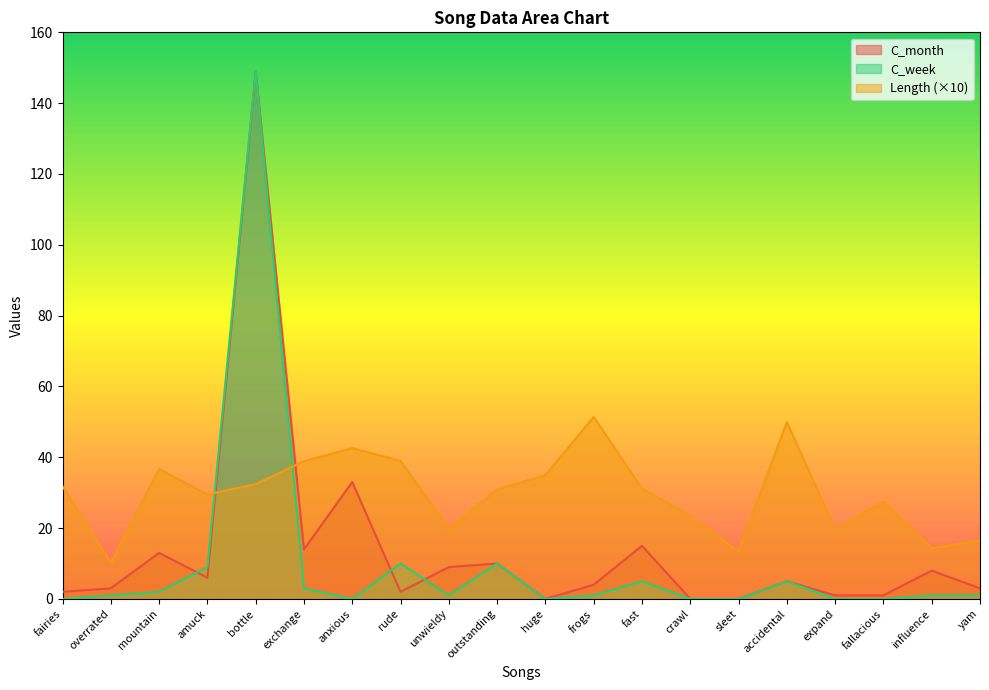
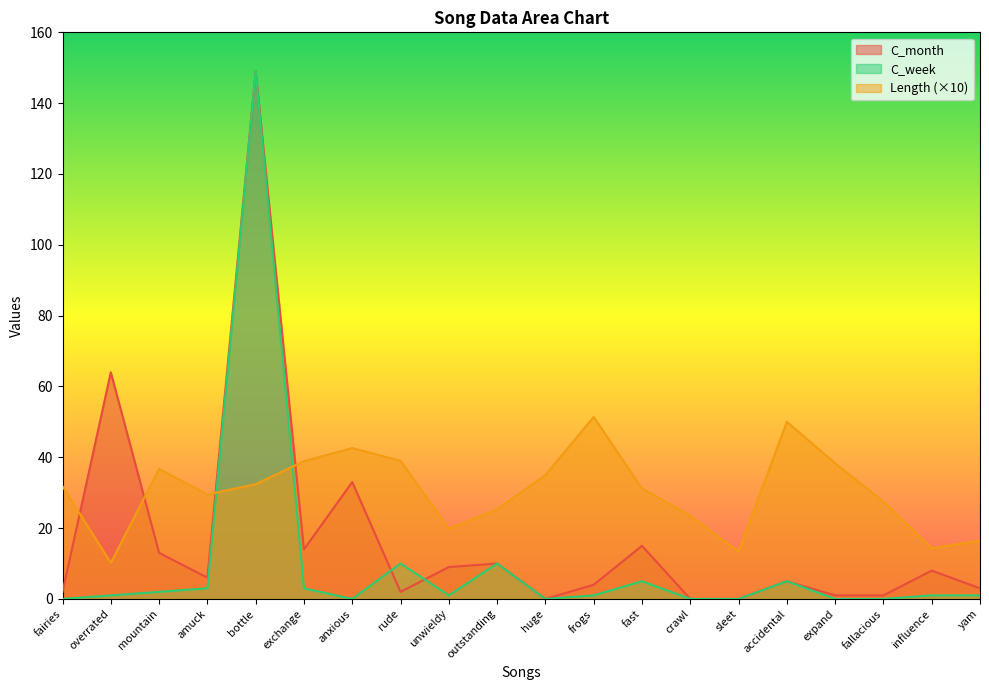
  {
    "C_month": {
      "fairies": 2,
-     "overrated": 3,
+     "overrated": 64,
      "mountain": 13,
      "amuck": 6,
      "exchange": 14,
      "anxious": 33,
      "rude": 2,
      "unwieldy": 9,
      "frogs": 4,
      "fast": 15,
      "expand": 1,
      "fallacious": 1,
      "influence": 8,
      "yam": 3
    },
    "C_week": {
      "fairies": 0,
      "overrated": 1,
      "mountain": 2,
-     "amuck": 9,
+     "amuck": 3,
      "exchange": 3,
      "anxious": 0,
      "rude": 10,
      "unwieldy": 1,
      "frogs": 1,
      "fast": 5,
      "expand": 0,
      "fallacious": 0,
      "influence": 1,
      "yam": 1
    },
    "Length (×10)": {
      "fairies": 32,
      "overrated": 10,
      "mountain": 37,
      "amuck": 30,
      "bottle": 32,
      "exchange": 39,
      "anxious": 43,
      "rude": 39,
      "unwieldy": 20,
-     "outstanding": 31,
+     "outstanding": 25,
      "huge": 35,
      "frogs": 51,
      "fast": 31,
      "crawl": 24,
      "sleet": 13,
      "accidental": 50,
-     "expand": 20,
+     "expand": 38,
      "fallacious": 28,
      "influence": 14,
      "yam": 17
    }
  }
